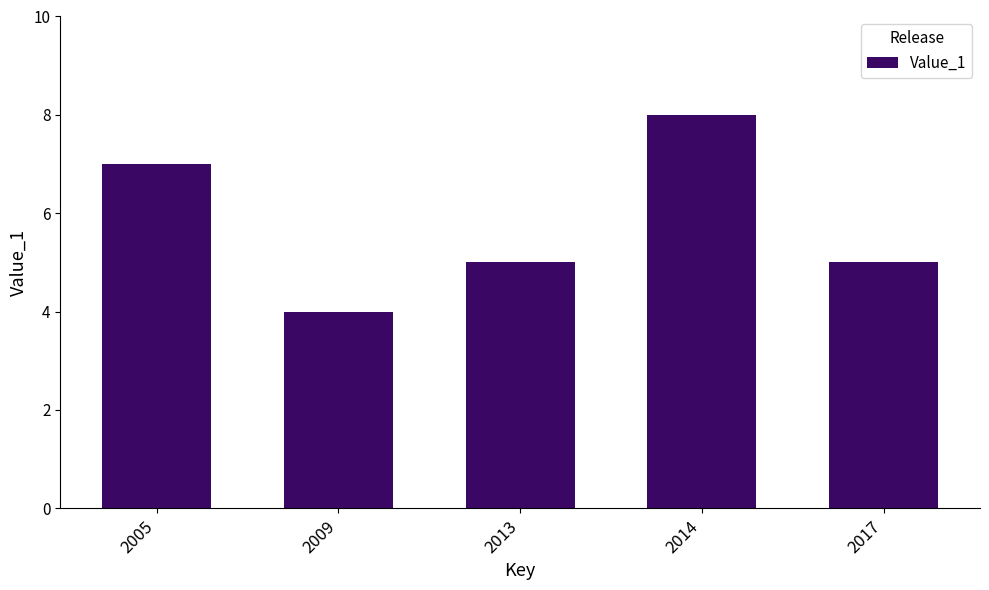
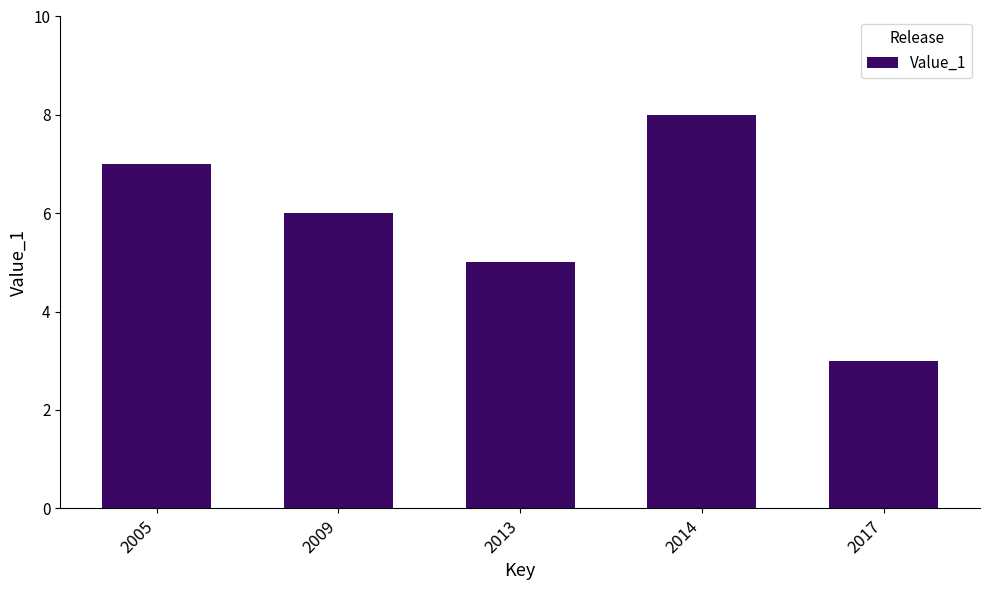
  {
    "2005": 7,
-   "2009": 4,
+   "2009": 6,
    "2013": 5,
    "2014": 8,
-   "2017": 5
+   "2017": 3
  }
